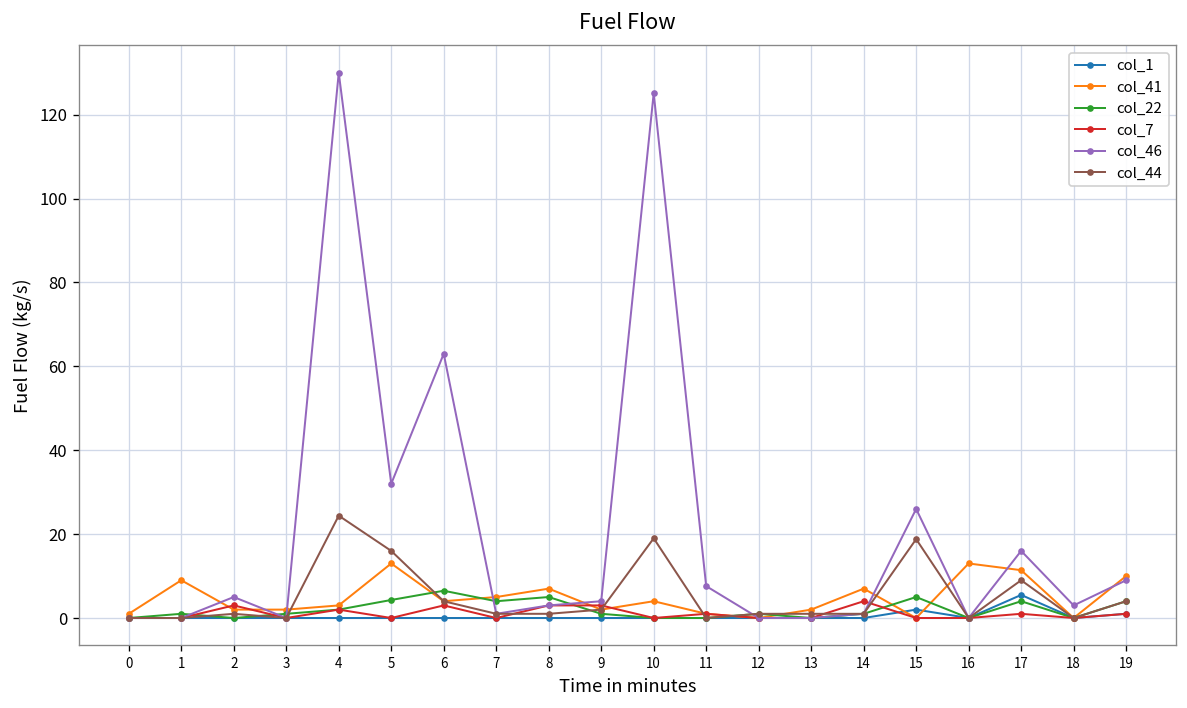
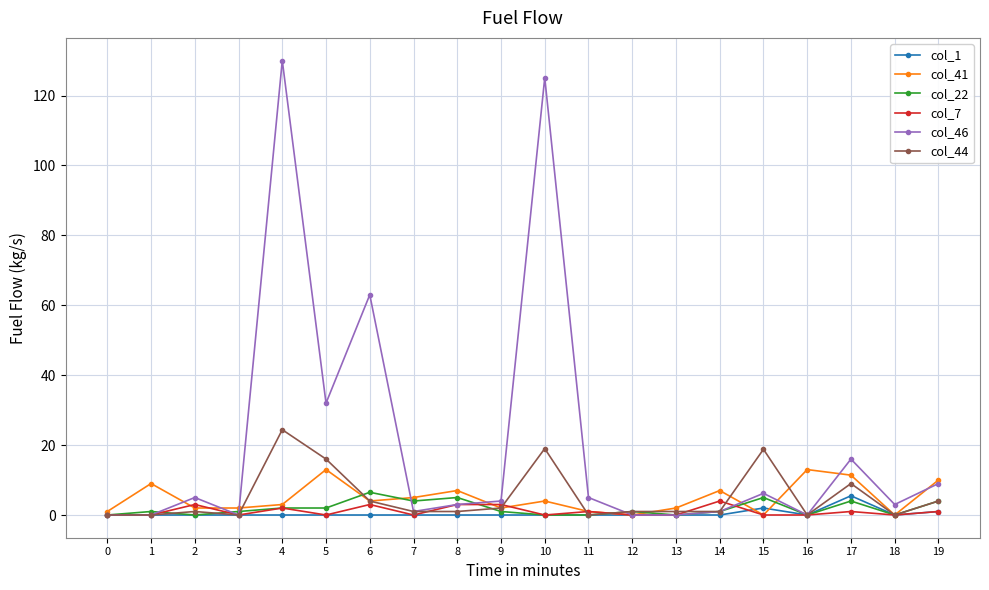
  {
    "col_1": {
      "4": 0,
      "6": 0,
      "8": 0,
      "9": 0,
      "14": 0,
      "15": 2,
      "17": 6
    },
    "col_41": {
      "0": 1,
      "1": 9,
      "2": 2,
      "3": 2,
      "4": 3,
      "5": 13,
      "7": 5,
      "8": 7,
      "10": 4,
      "13": 2,
      "14": 7,
      "16": 13,
      "17": 11,
      "19": 10
    },
    "col_22": {
      "1": 1,
      "3": 1,
-     "5": 4,
+     "5": 2,
      "6": 7,
      "7": 4,
      "8": 5,
      "9": 1,
      "15": 5,
      "17": 4
    },
    "col_7": {
      "2": 3,
      "6": 3,
      "9": 3,
      "14": 4,
      "17": 1
    },
    "col_46": {
      "2": 5,
      "4": 130,
      "5": 32,
      "6": 63,
      "9": 4,
      "10": 125,
-     "11": 8,
-     "15": 26,
+     "11": 5,
+     "15": 6,
      "17": 16,
      "18": 3,
      "19": 9
    },
    "col_44": {
      "2": 1,
      "4": 24,
      "5": 16,
      "8": 1,
      "10": 19,
      "13": 1,
      "15": 19,
      "17": 9
    }
  }
